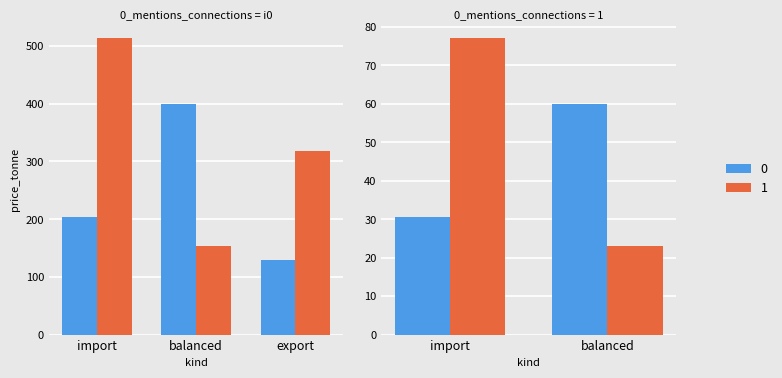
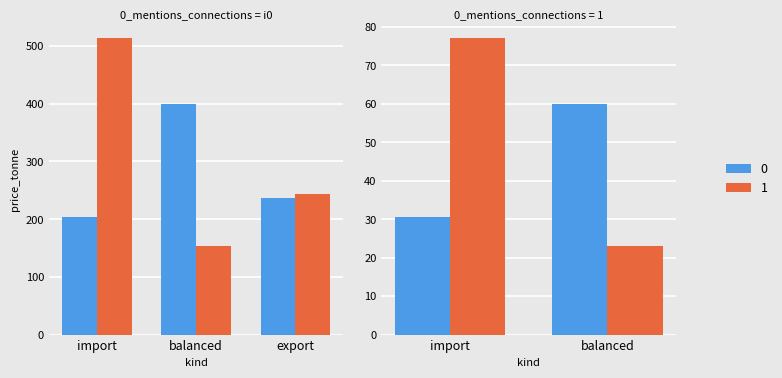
  {
    "0_mentions_connections = i0": {
      "0": {
        "import": 200,
        "balanced": 400,
-       "export": 130
+       "export": 240
      },
      "1": {
        "import": 510,
        "balanced": 150,
-       "export": 320
+       "export": 240
      }
    },
    "0_mentions_connections = 1": {
      "0": {
        "import": 31,
        "balanced": 60
      },
      "1": {
        "import": 77,
        "balanced": 23
      }
    }
  }
